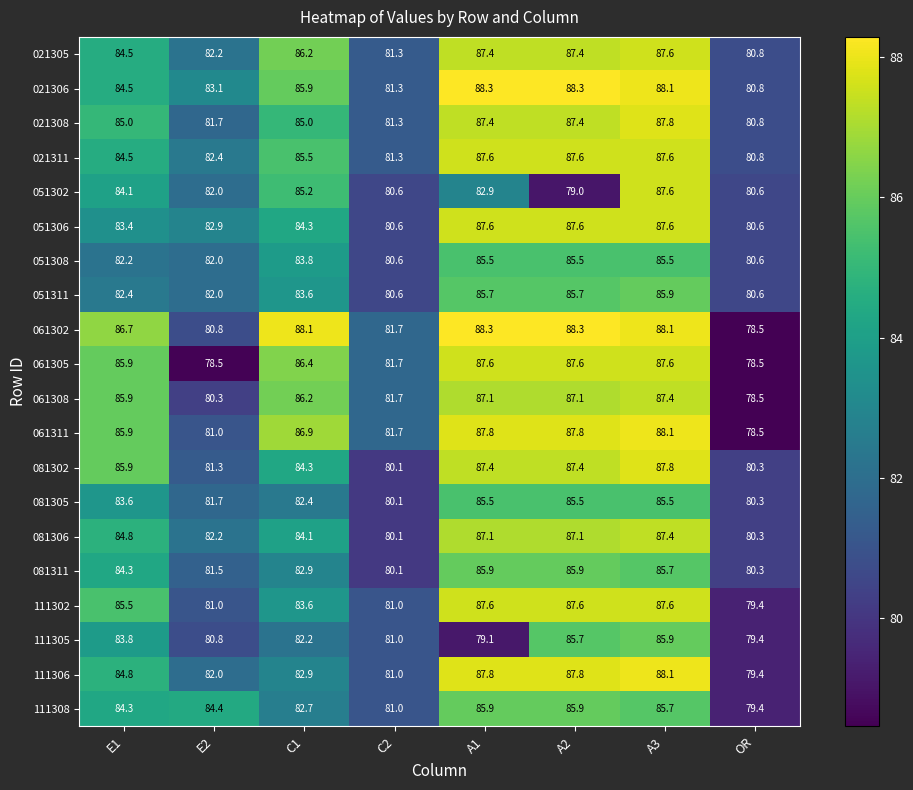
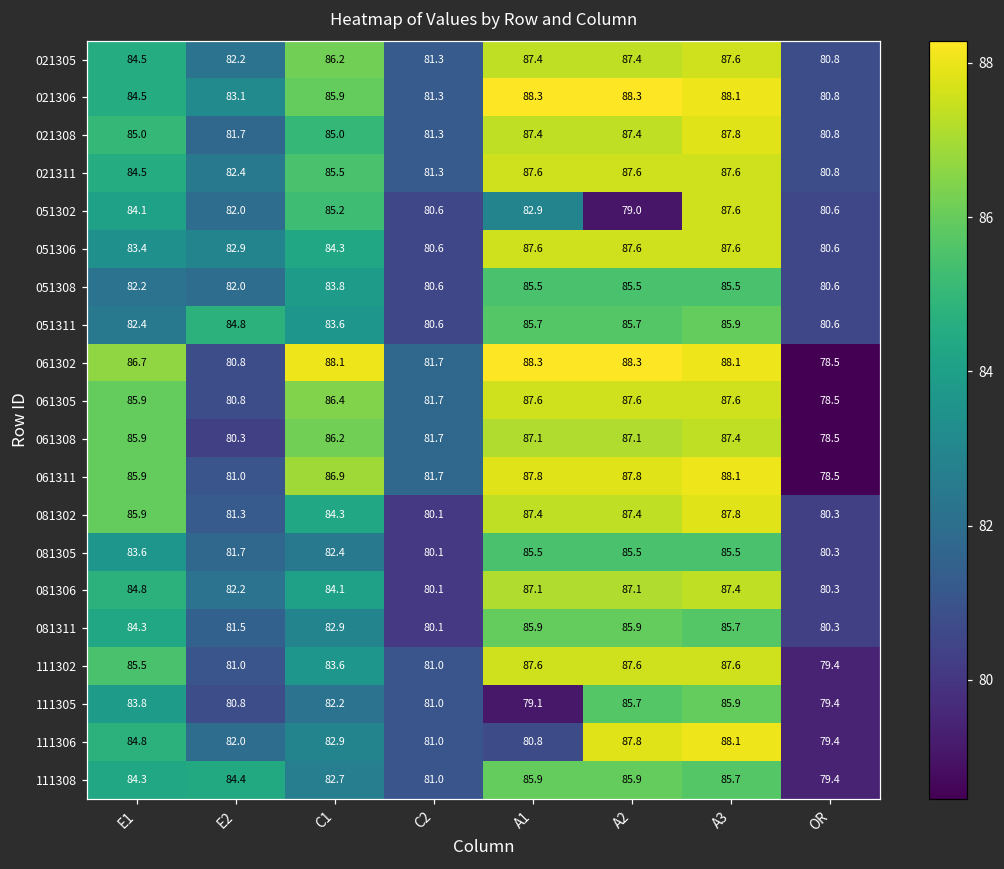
  {
    "021305": {
      "E1": 84.5,
      "E2": 82.2,
      "C1": 86.2,
      "C2": 81.3,
      "A1": 87.4,
      "A2": 87.4,
      "A3": 87.6,
      "OR": 80.8
    },
    "021306": {
      "E1": 84.5,
      "E2": 83.1,
      "C1": 85.9,
      "C2": 81.3,
      "A1": 88.3,
      "A2": 88.3,
      "A3": 88.1,
      "OR": 80.8
    },
    "021308": {
      "E1": 85.0,
      "E2": 81.7,
      "C1": 85.0,
      "C2": 81.3,
      "A1": 87.4,
      "A2": 87.4,
      "A3": 87.8,
      "OR": 80.8
    },
    "021311": {
      "E1": 84.5,
      "E2": 82.4,
      "C1": 85.5,
      "C2": 81.3,
      "A1": 87.6,
      "A2": 87.6,
      "A3": 87.6,
      "OR": 80.8
    },
    "051302": {
      "E1": 84.1,
      "E2": 82.0,
      "C1": 85.2,
      "C2": 80.6,
      "A1": 82.9,
      "A2": 79.0,
      "A3": 87.6,
      "OR": 80.6
    },
    "051306": {
      "E1": 83.4,
      "E2": 82.9,
      "C1": 84.3,
      "C2": 80.6,
      "A1": 87.6,
      "A2": 87.6,
      "A3": 87.6,
      "OR": 80.6
    },
    "051308": {
      "E1": 82.2,
      "E2": 82.0,
      "C1": 83.8,
      "C2": 80.6,
      "A1": 85.5,
      "A2": 85.5,
      "A3": 85.5,
      "OR": 80.6
    },
    "051311": {
      "E1": 82.4,
-     "E2": 82.0,
+     "E2": 84.8,
      "C1": 83.6,
      "C2": 80.6,
      "A1": 85.7,
      "A2": 85.7,
      "A3": 85.9,
      "OR": 80.6
    },
    "061302": {
      "E1": 86.7,
      "E2": 80.8,
      "C1": 88.1,
      "C2": 81.7,
      "A1": 88.3,
      "A2": 88.3,
      "A3": 88.1,
      "OR": 78.5
    },
    "061305": {
      "E1": 85.9,
-     "E2": 78.5,
+     "E2": 80.8,
      "C1": 86.4,
      "C2": 81.7,
      "A1": 87.6,
      "A2": 87.6,
      "A3": 87.6,
      "OR": 78.5
    },
    "061308": {
      "E1": 85.9,
      "E2": 80.3,
      "C1": 86.2,
      "C2": 81.7,
      "A1": 87.1,
      "A2": 87.1,
      "A3": 87.4,
      "OR": 78.5
    },
    "061311": {
      "E1": 85.9,
      "E2": 81.0,
      "C1": 86.9,
      "C2": 81.7,
      "A1": 87.8,
      "A2": 87.8,
      "A3": 88.1,
      "OR": 78.5
    },
    "081302": {
      "E1": 85.9,
      "E2": 81.3,
      "C1": 84.3,
      "C2": 80.1,
      "A1": 87.4,
      "A2": 87.4,
      "A3": 87.8,
      "OR": 80.3
    },
    "081305": {
      "E1": 83.6,
      "E2": 81.7,
      "C1": 82.4,
      "C2": 80.1,
      "A1": 85.5,
      "A2": 85.5,
      "A3": 85.5,
      "OR": 80.3
    },
    "081306": {
      "E1": 84.8,
      "E2": 82.2,
      "C1": 84.1,
      "C2": 80.1,
      "A1": 87.1,
      "A2": 87.1,
      "A3": 87.4,
      "OR": 80.3
    },
    "081311": {
      "E1": 84.3,
      "E2": 81.5,
      "C1": 82.9,
      "C2": 80.1,
      "A1": 85.9,
      "A2": 85.9,
      "A3": 85.7,
      "OR": 80.3
    },
    "111302": {
      "E1": 85.5,
      "E2": 81.0,
      "C1": 83.6,
      "C2": 81.0,
      "A1": 87.6,
      "A2": 87.6,
      "A3": 87.6,
      "OR": 79.4
    },
    "111305": {
      "E1": 83.8,
      "E2": 80.8,
      "C1": 82.2,
      "C2": 81.0,
      "A1": 79.1,
      "A2": 85.7,
      "A3": 85.9,
      "OR": 79.4
    },
    "111306": {
      "E1": 84.8,
      "E2": 82.0,
      "C1": 82.9,
      "C2": 81.0,
-     "A1": 87.8,
+     "A1": 80.8,
      "A2": 87.8,
      "A3": 88.1,
      "OR": 79.4
    },
    "111308": {
      "E1": 84.3,
      "E2": 84.4,
      "C1": 82.7,
      "C2": 81.0,
      "A1": 85.9,
      "A2": 85.9,
      "A3": 85.7,
      "OR": 79.4
    }
  }
